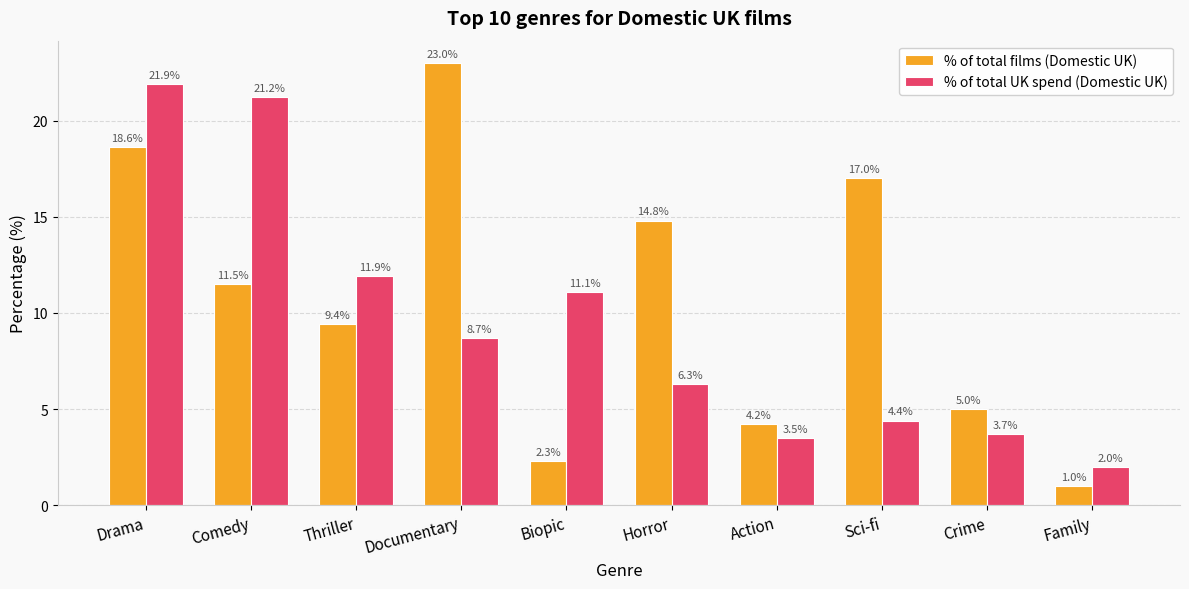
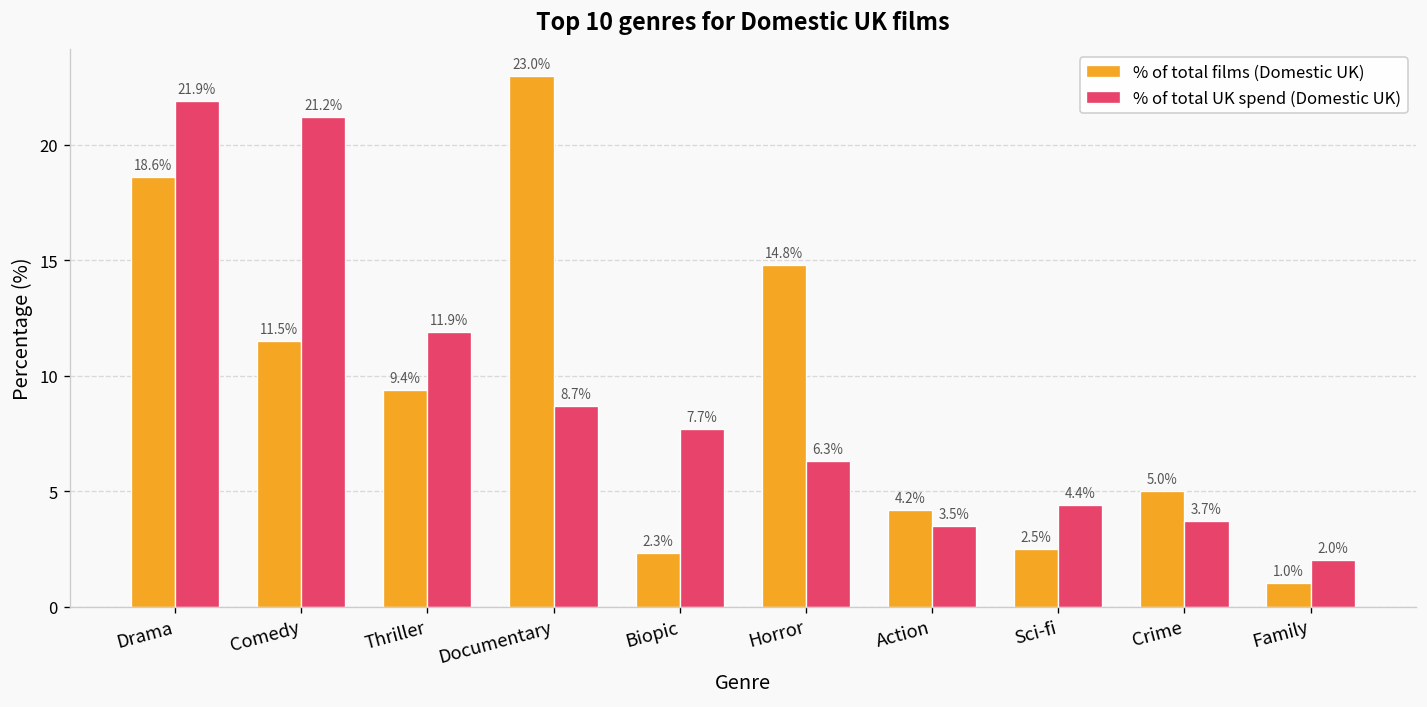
  {
    "% of total films (Domestic UK)": {
      "Drama": "18.6%",
      "Comedy": "11.5%",
      "Thriller": "9.4%",
      "Documentary": "23.0%",
      "Biopic": "2.3%",
      "Horror": "14.8%",
      "Action": "4.2%",
-     "Sci-fi": "17.0%",
+     "Sci-fi": "2.5%",
      "Crime": "5.0%",
      "Family": "1.0%"
    },
    "% of total UK spend (Domestic UK)": {
      "Drama": "21.9%",
      "Comedy": "21.2%",
      "Thriller": "11.9%",
      "Documentary": "8.7%",
-     "Biopic": "11.1%",
+     "Biopic": "7.7%",
      "Horror": "6.3%",
      "Action": "3.5%",
      "Sci-fi": "4.4%",
      "Crime": "3.7%",
      "Family": "2.0%"
    }
  }
